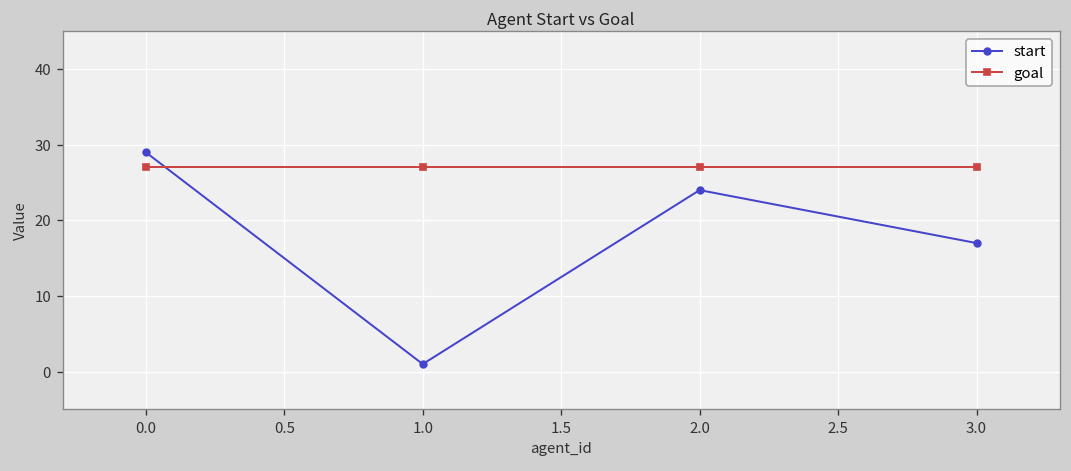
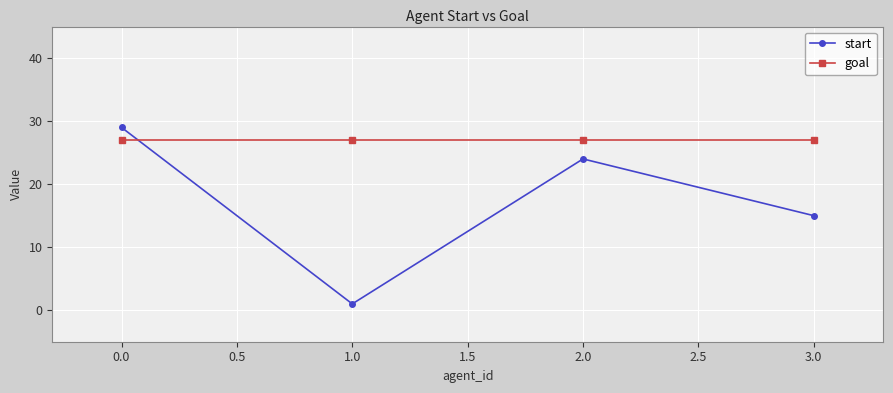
  {
    "start": {
      "0.0": 29,
      "1.0": 1,
      "2.0": 24,
-     "3.0": 17
+     "3.0": 15
    },
    "goal": {
      "0.0": 27,
      "1.0": 27,
      "2.0": 27,
      "3.0": 27
    }
  }
